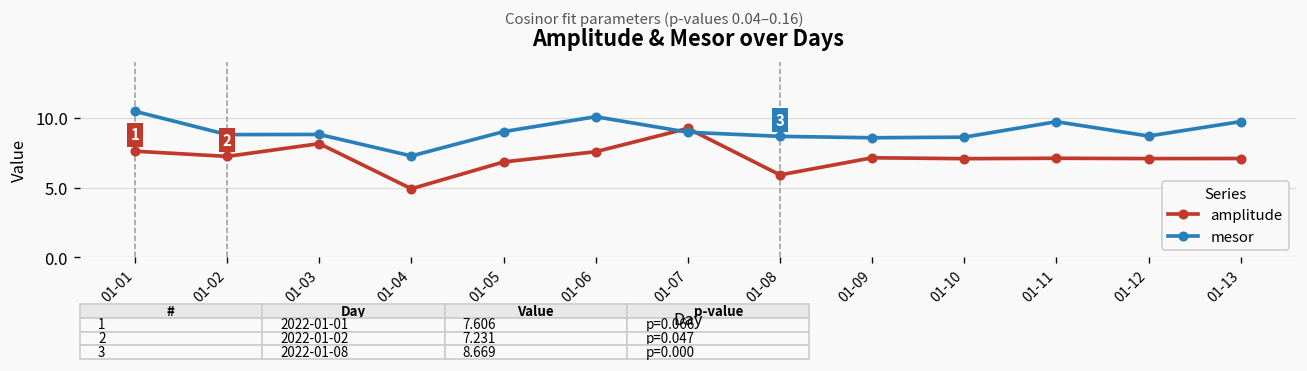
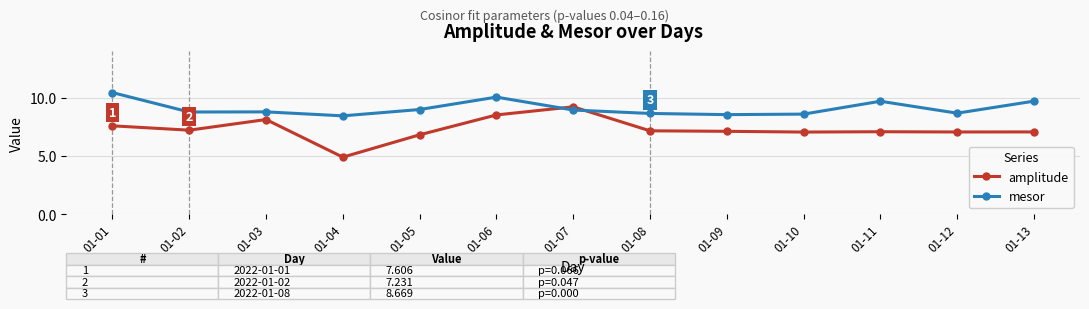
  {
    "amplitude": {
      "01-03": 8.1,
      "01-04": 4.9,
      "01-05": 6.8,
-     "01-06": 7.6,
+     "01-06": 8.5,
      "01-07": 9.2,
-     "01-08": 5.9,
+     "01-08": 7.2,
      "01-09": 7.1,
      "01-10": 7.1,
      "01-11": 7.1,
      "01-12": 7.1,
      "01-13": 7.1
    },
    "mesor": {
      "01-01": 10.5,
      "01-03": 8.8,
-     "01-04": 7.3,
+     "01-04": 8.5,
      "01-05": 9.0,
      "01-06": 10.1,
      "01-07": 9.0,
      "01-09": 8.6,
      "01-10": 8.6,
      "01-11": 9.7,
      "01-12": 8.7,
      "01-13": 9.7
    }
  }
